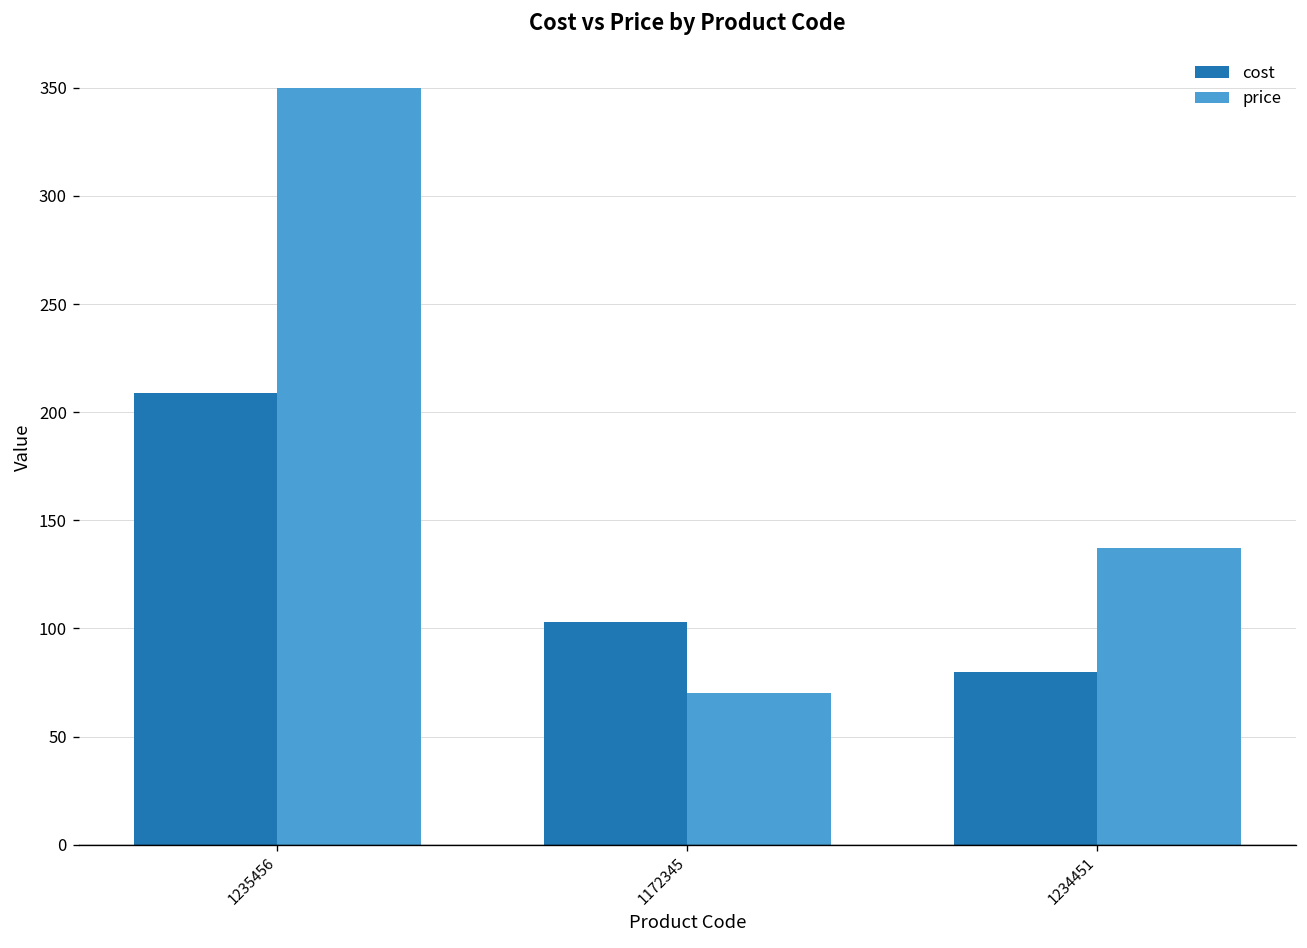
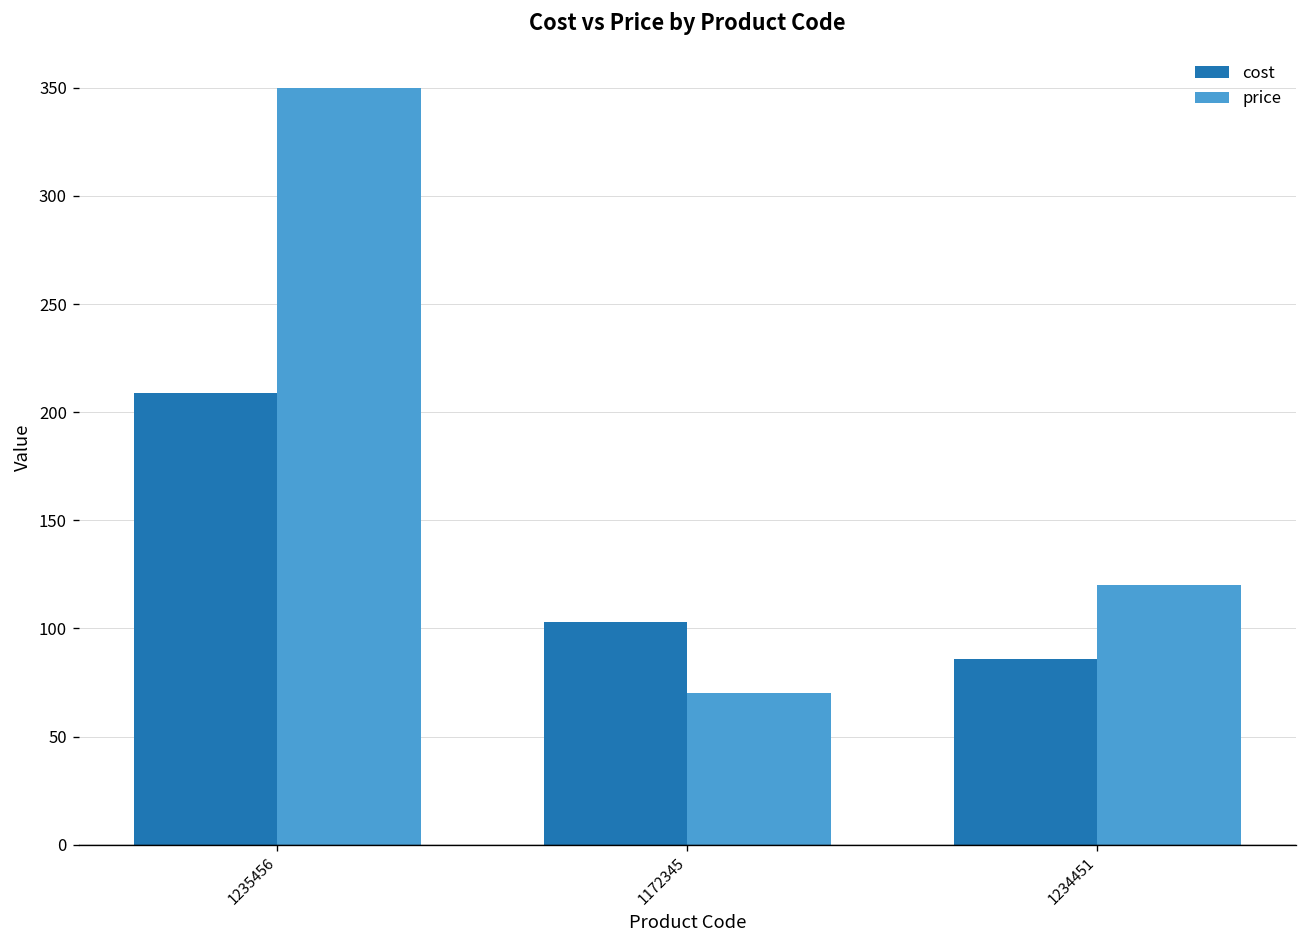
  {
    "cost": {
      "1235456": 209,
      "1172345": 103,
-     "1234451": 80
+     "1234451": 86
    },
    "price": {
      "1235456": 350,
      "1172345": 70,
-     "1234451": 137
+     "1234451": 120
    }
  }
